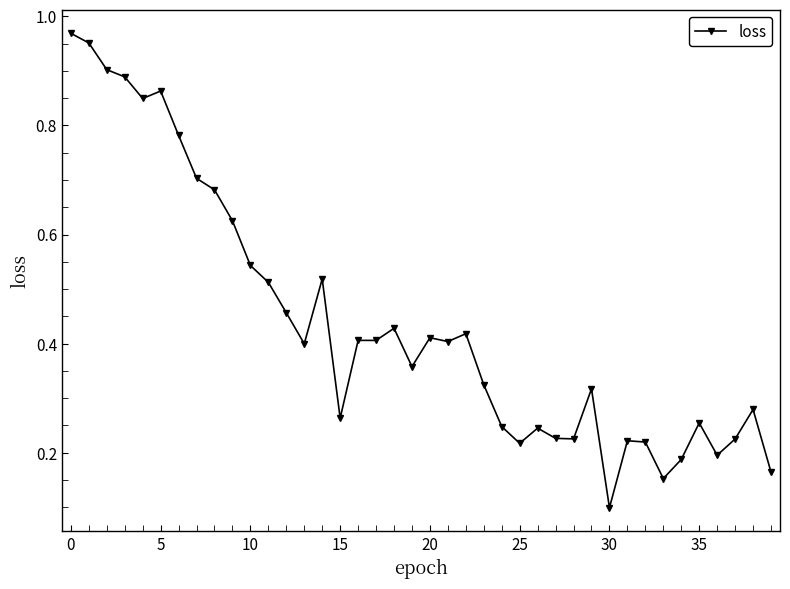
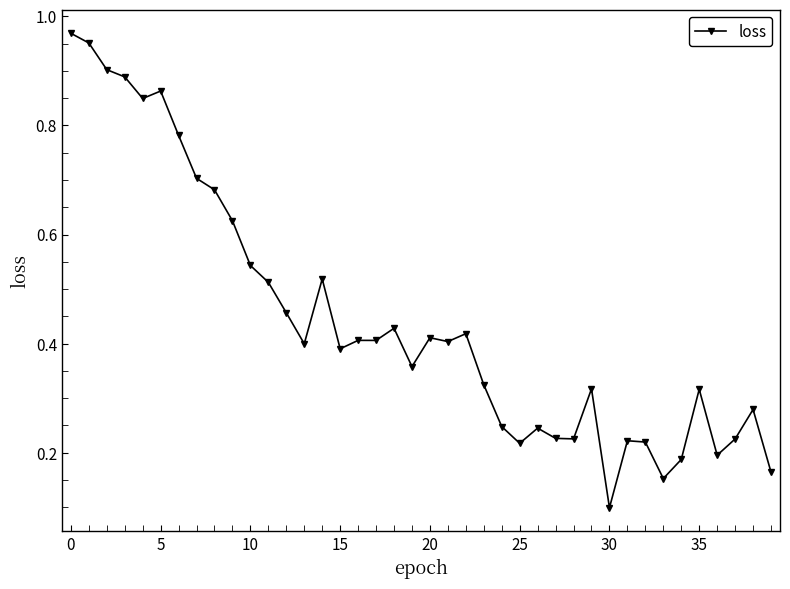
  {
    "0": 0.97,
    "5": 0.86,
    "10": 0.54,
-   "15": 0.26,
+   "15": 0.39,
    "20": 0.41,
    "25": 0.22,
    "30": 0.10,
-   "35": 0.25
+   "35": 0.32
  }
